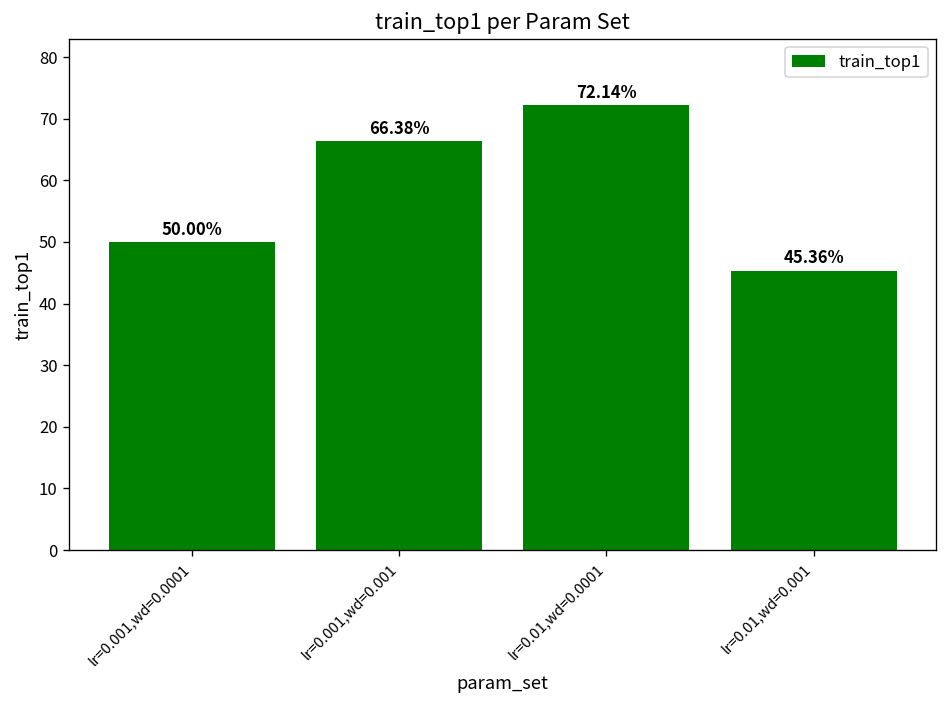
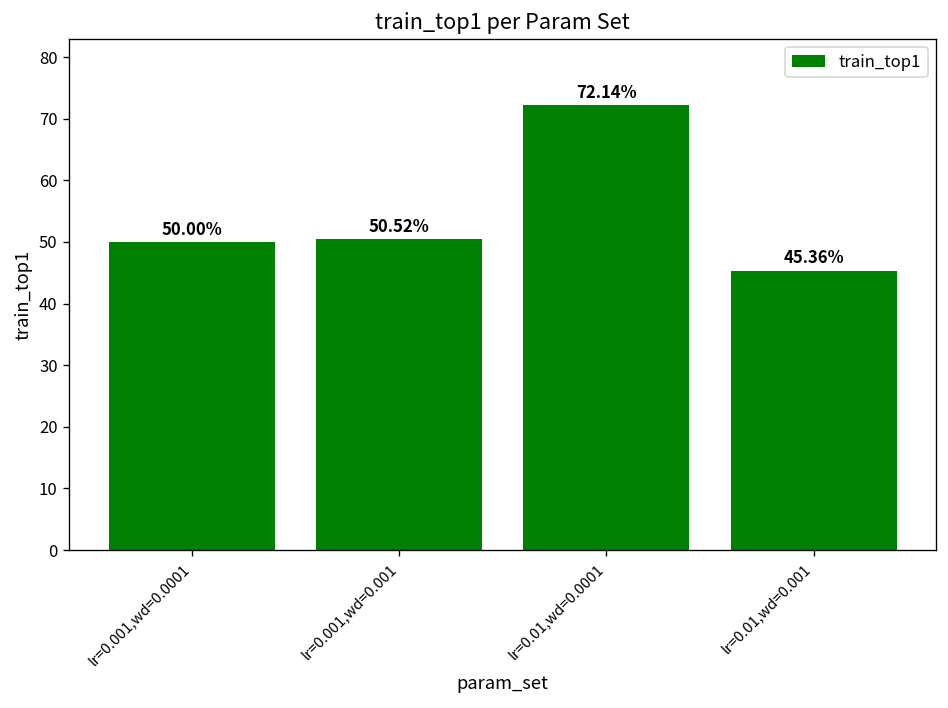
  {
    "lr=0.001,wd=0.0001": "50.00%",
-   "lr=0.001,wd=0.001": "66.38%",
+   "lr=0.001,wd=0.001": "50.52%",
    "lr=0.01,wd=0.0001": "72.14%",
    "lr=0.01,wd=0.001": "45.36%"
  }
